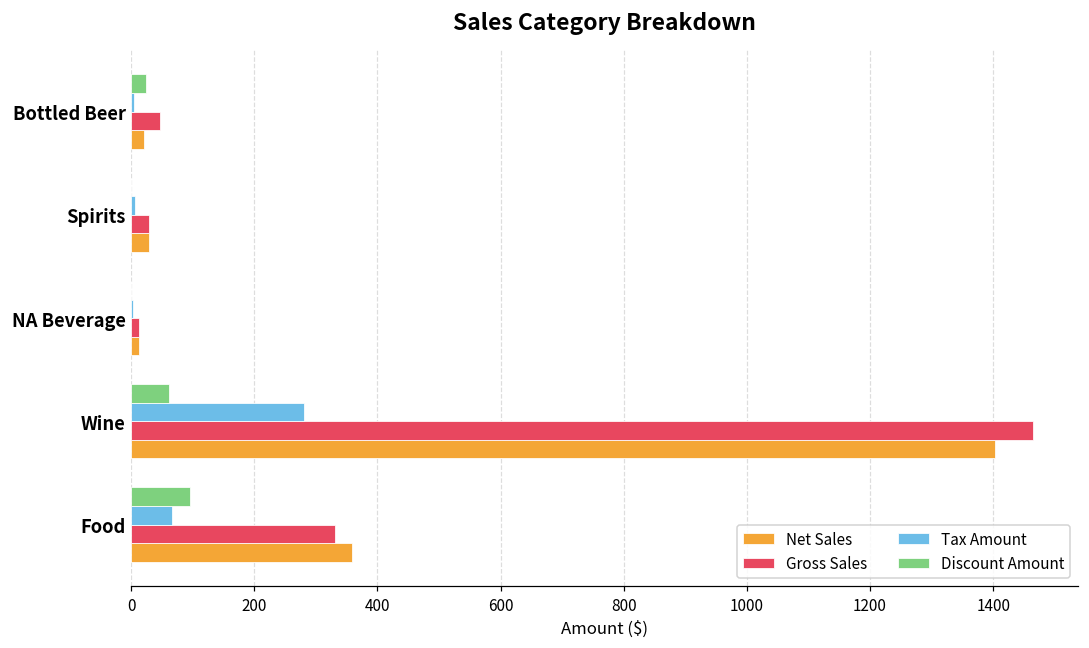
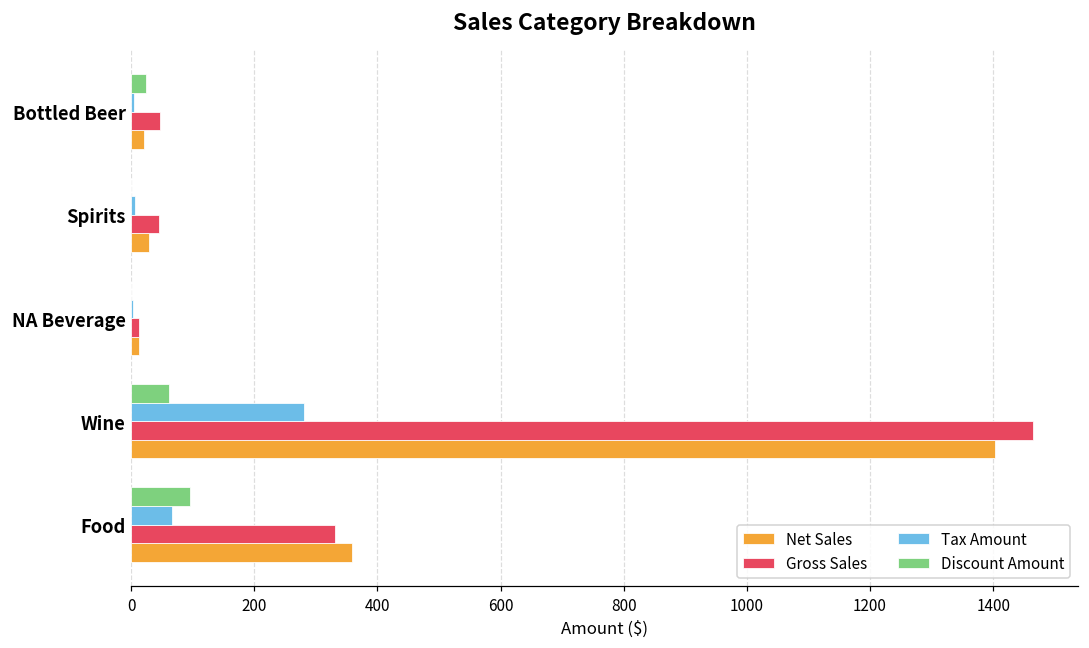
  {
    "Net Sales": {
      "Bottled Beer": 20,
      "Spirits": 30,
      "NA Beverage": 10,
      "Wine": 1400,
      "Food": 360
    },
    "Gross Sales": {
      "Bottled Beer": 50,
-     "Spirits": 30,
+     "Spirits": 40,
      "NA Beverage": 10,
      "Wine": 1460,
      "Food": 330
    },
    "Tax Amount": {
      "Spirits": 10,
      "Wine": 280,
      "Food": 70
    },
    "Discount Amount": {
      "Bottled Beer": 30,
      "Spirits": 0,
      "NA Beverage": 0,
      "Wine": 60,
      "Food": 100
    }
  }
